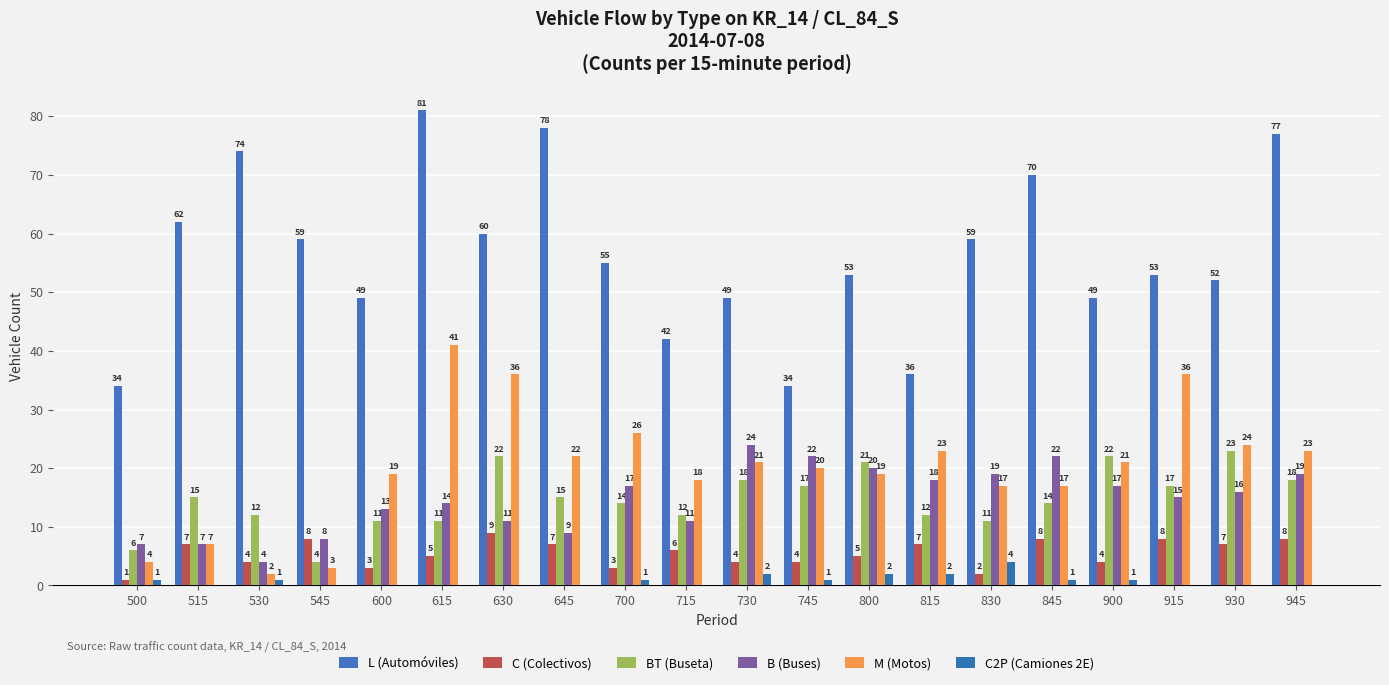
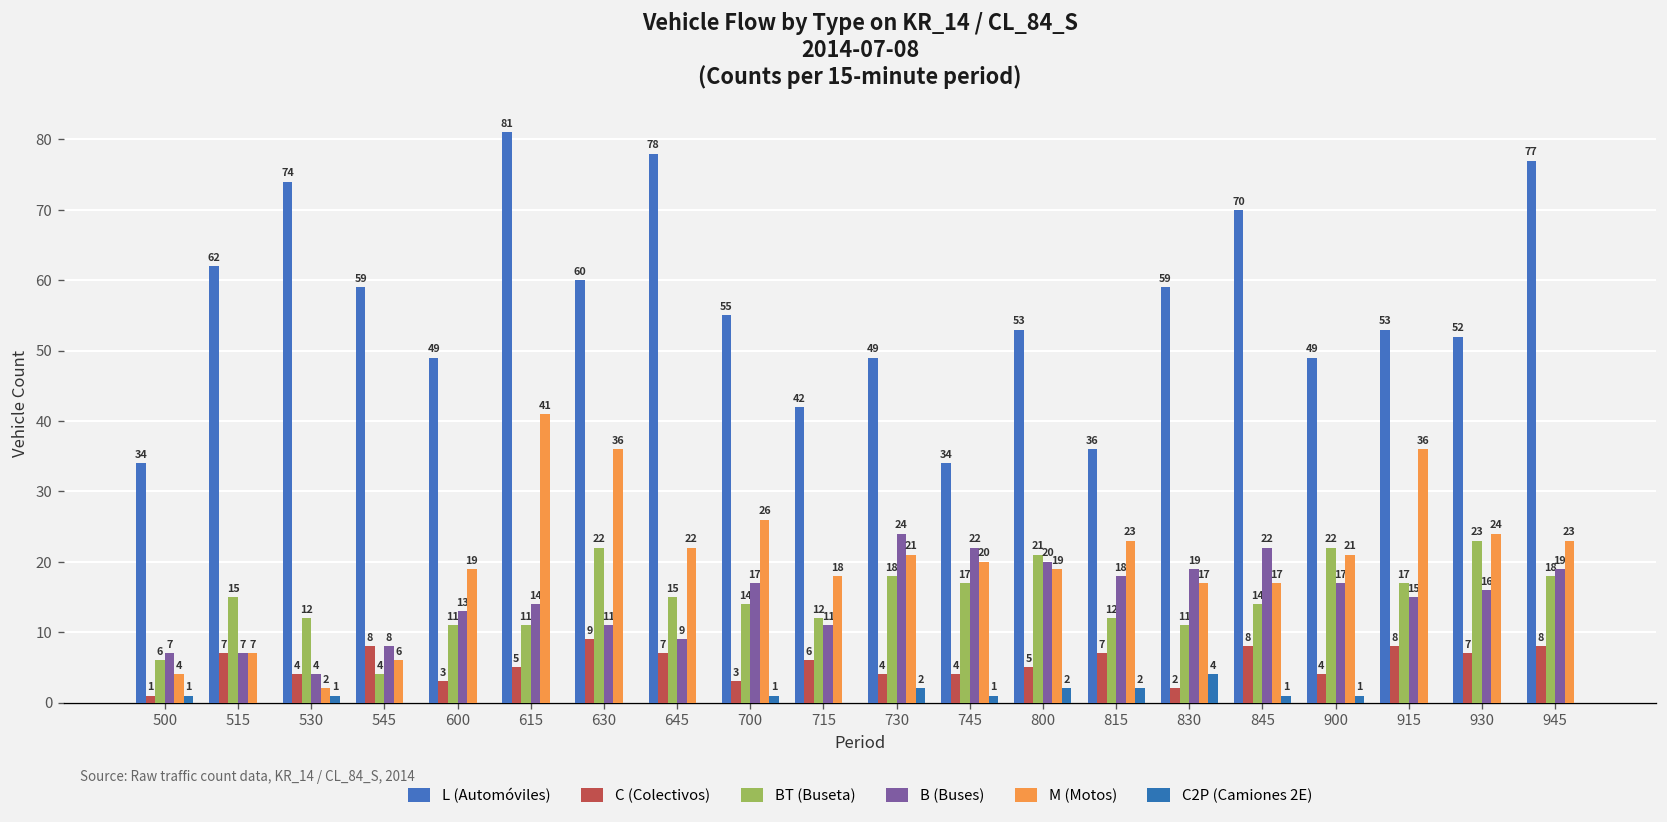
  {
    "C (Colectivos)": {
      "500": 1,
      "515": 7,
      "530": 4,
      "545": 8,
      "600": 3,
      "615": 5,
      "630": 9,
      "645": 7,
      "700": 3,
      "715": 6,
      "730": 4,
      "745": 4,
      "800": 5,
      "815": 7,
      "830": 2,
      "845": 8,
      "900": 4,
      "915": 8,
      "930": 7,
      "945": 8
    },
    "BT (Buseta)": {
      "500": 6,
      "515": 15,
      "530": 12,
      "545": 4,
      "600": 11,
      "615": 11,
      "630": 22,
      "645": 15,
      "700": 14,
      "715": 12,
      "730": 18,
      "745": 17,
      "800": 21,
      "815": 12,
      "830": 11,
      "845": 14,
      "900": 22,
      "915": 17,
      "930": 23,
      "945": 18
    },
    "B (Buses)": {
      "500": 7,
      "515": 7,
      "530": 4,
      "545": 8,
      "600": 13,
      "615": 14,
      "630": 11,
      "645": 9,
      "700": 17,
      "715": 11,
      "730": 24,
      "745": 22,
      "800": 20,
      "815": 18,
      "830": 19,
      "845": 22,
      "900": 17,
      "915": 15,
      "930": 16,
      "945": 19
    },
    "M (Motos)": {
      "500": 4,
      "515": 7,
      "530": 2,
-     "545": 3,
+     "545": 6,
      "600": 19,
      "615": 41,
      "630": 36,
      "645": 22,
      "700": 26,
      "715": 18,
      "730": 21,
      "745": 20,
      "800": 19,
      "815": 23,
      "830": 17,
      "845": 17,
      "900": 21,
      "915": 36,
      "930": 24,
      "945": 23
    }
  }
